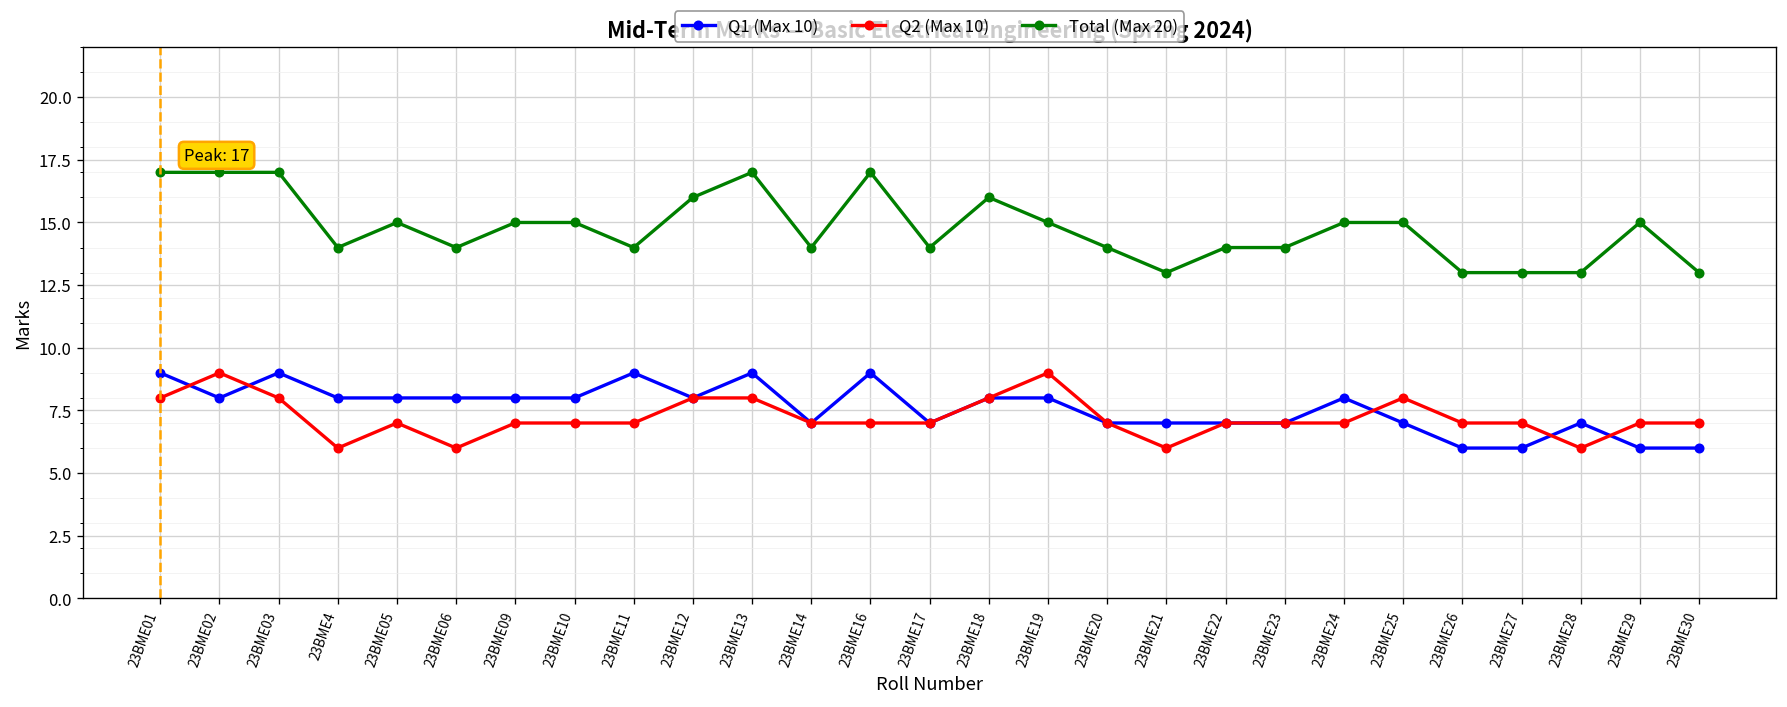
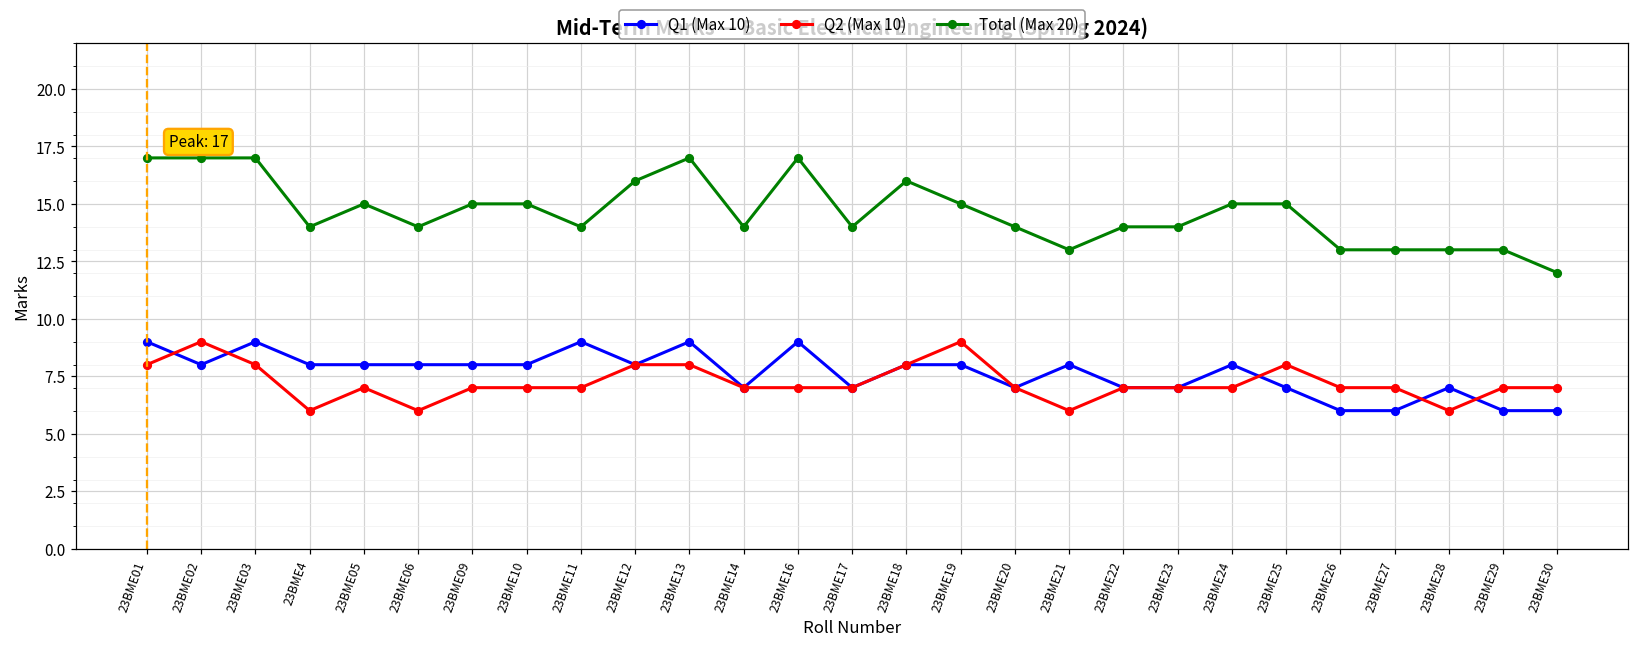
  {
    "Q1 (Max 10)": {
      "23BME01": 9,
      "23BME02": 8,
      "23BME03": 9,
      "23BME4": 8,
      "23BME05": 8,
      "23BME06": 8,
      "23BME09": 8,
      "23BME10": 8,
      "23BME11": 9,
      "23BME13": 9,
      "23BME16": 9,
      "23BME19": 8,
-     "23BME21": 7,
+     "23BME21": 8,
      "23BME24": 8,
      "23BME25": 7,
      "23BME26": 6,
      "23BME27": 6,
      "23BME28": 7,
      "23BME29": 6,
      "23BME30": 6
    },
    "Q2 (Max 10)": {
      "23BME01": 8,
      "23BME02": 9,
      "23BME03": 8,
      "23BME4": 6,
      "23BME05": 7,
      "23BME06": 6,
      "23BME09": 7,
      "23BME10": 7,
      "23BME11": 7,
      "23BME13": 8,
      "23BME16": 7,
      "23BME19": 9,
      "23BME21": 6,
      "23BME24": 7,
      "23BME25": 8,
      "23BME26": 7,
      "23BME27": 7,
      "23BME28": 6,
      "23BME29": 7,
      "23BME30": 7
    },
    "Total (Max 20)": {
      "23BME01": 17,
      "23BME03": 17,
      "23BME4": 14,
      "23BME05": 15,
      "23BME06": 14,
      "23BME09": 15,
      "23BME10": 15,
      "23BME11": 14,
      "23BME12": 16,
      "23BME13": 17,
      "23BME14": 14,
      "23BME16": 17,
      "23BME17": 14,
      "23BME18": 16,
      "23BME19": 15,
      "23BME20": 14,
      "23BME21": 13,
      "23BME22": 14,
      "23BME23": 14,
      "23BME24": 15,
      "23BME25": 15,
      "23BME26": 13,
      "23BME27": 13,
      "23BME28": 13,
-     "23BME29": 15,
-     "23BME30": 13
+     "23BME29": 13,
+     "23BME30": 12
    }
  }
